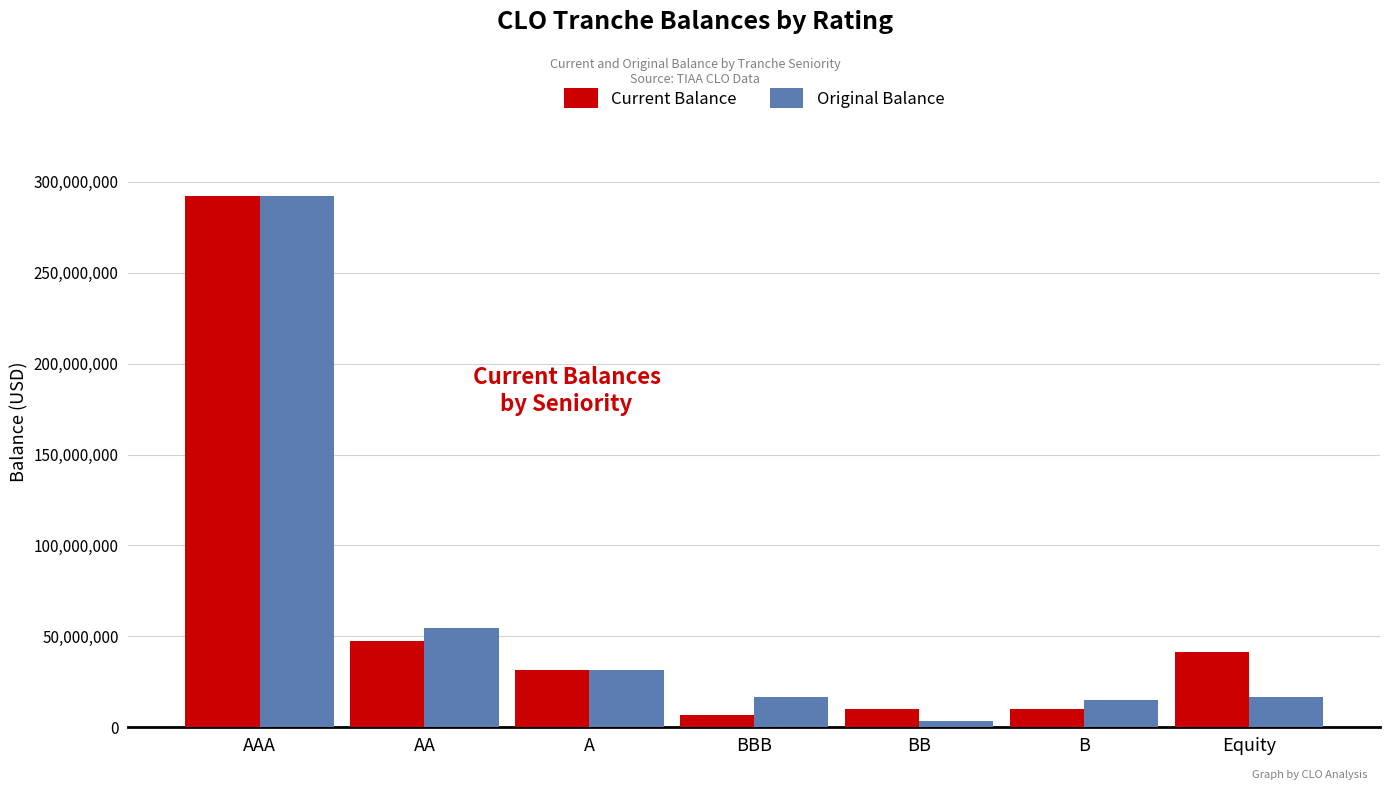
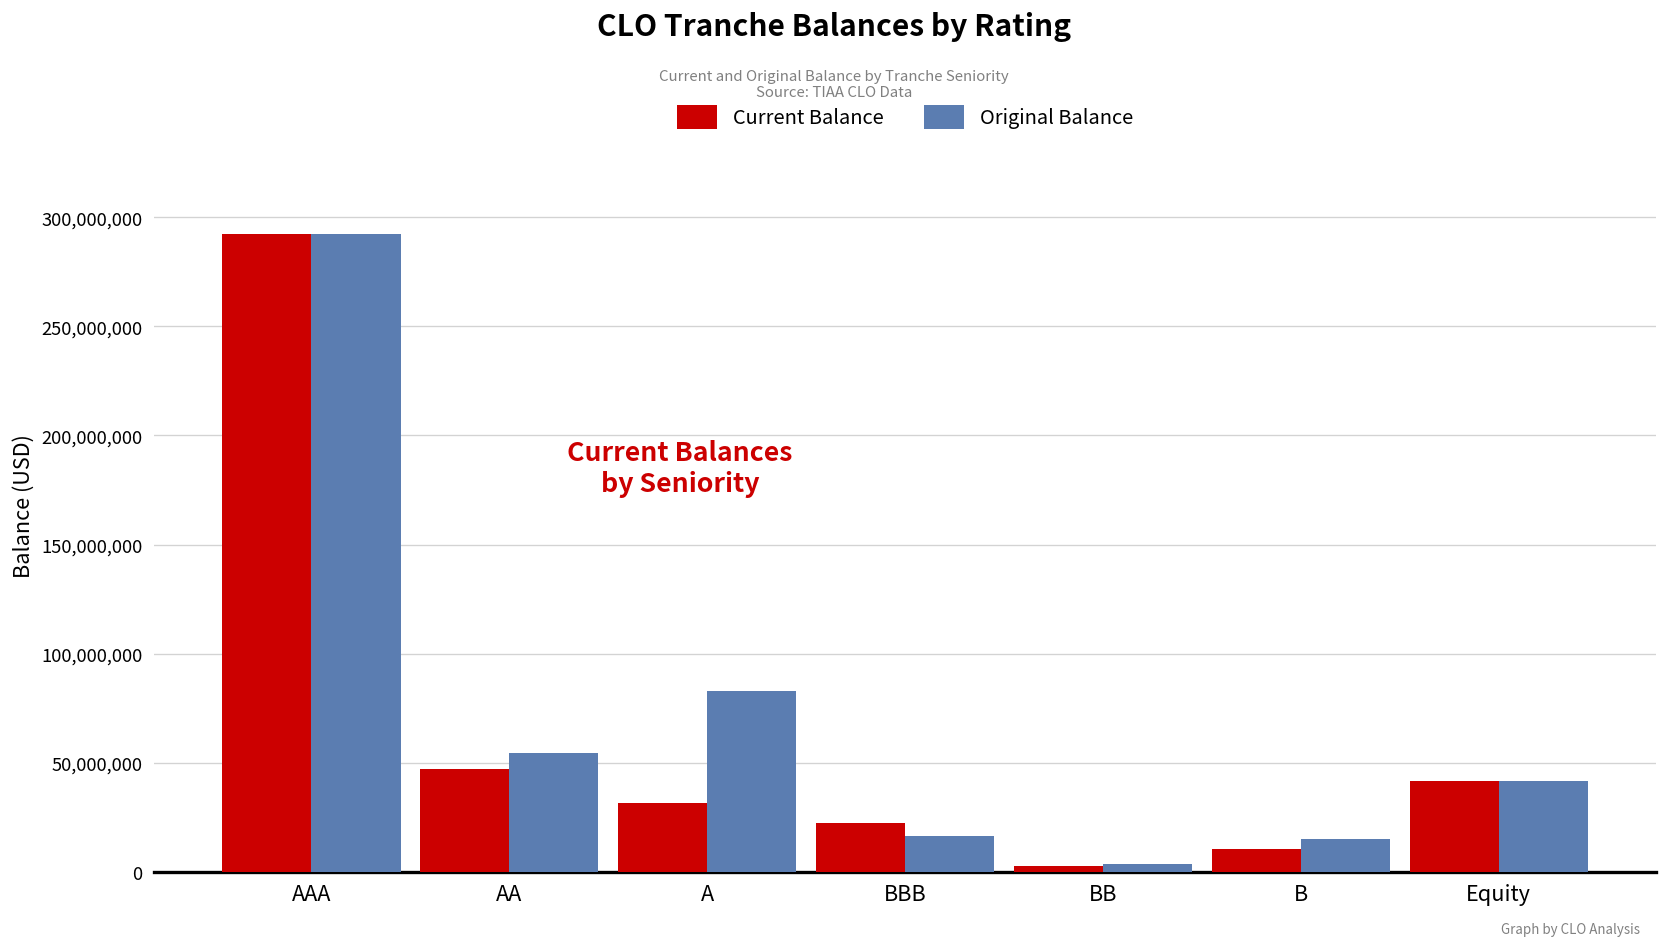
  {
    "Current Balance": {
      "AAA": "293,000,000",
      "AA": "47,000,000",
      "A": "32,000,000",
-     "BBB": "7,000,000",
-     "BB": "10,000,000",
+     "BBB": "23,000,000",
+     "BB": "2,000,000",
      "B": "10,000,000",
      "Equity": "42,000,000"
    },
    "Original Balance": {
      "AAA": "293,000,000",
      "AA": "54,000,000",
-     "A": "32,000,000",
+     "A": "83,000,000",
      "BBB": "16,000,000",
      "BB": "3,000,000",
      "B": "15,000,000",
-     "Equity": "16,000,000"
+     "Equity": "42,000,000"
    }
  }
